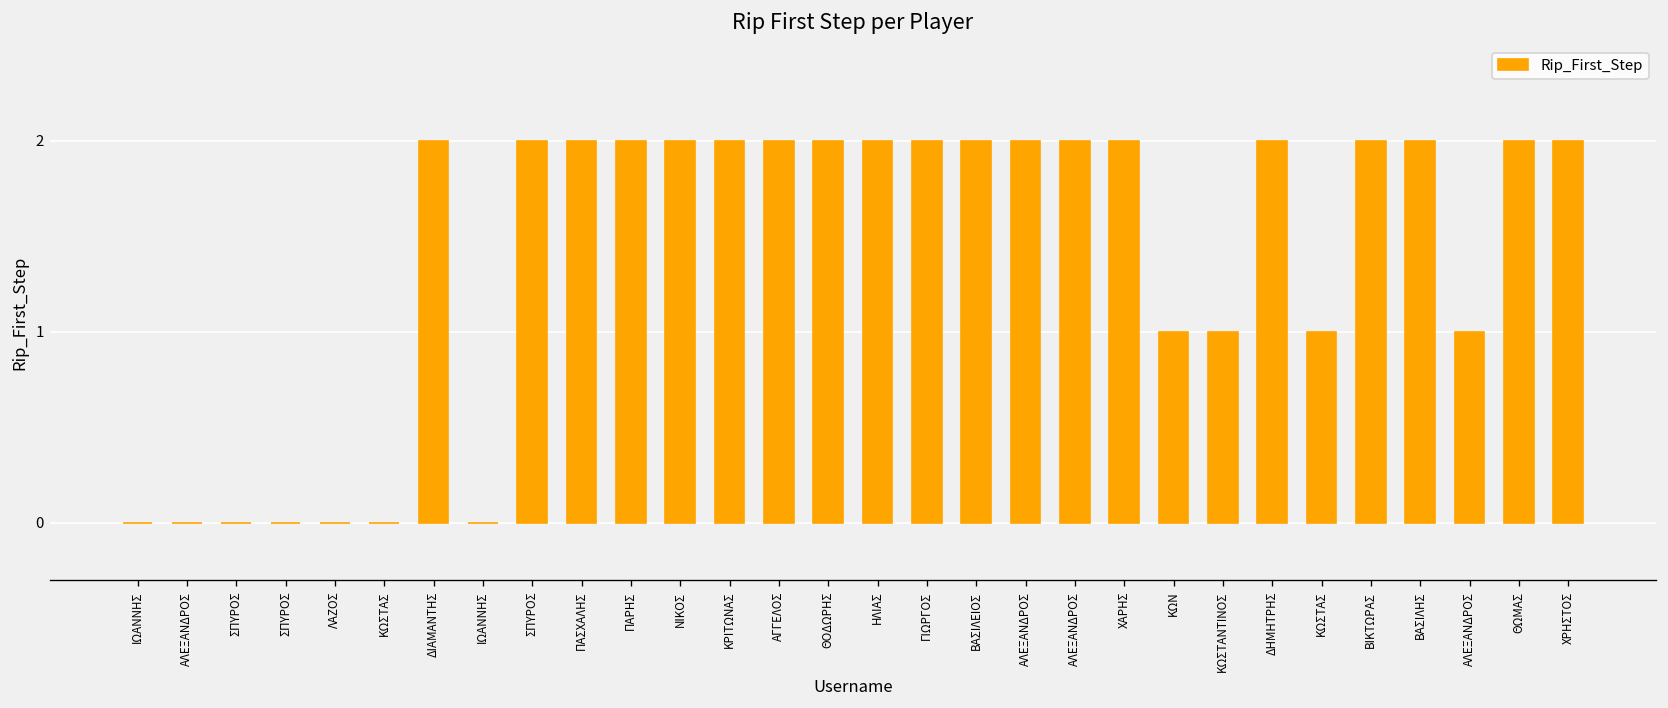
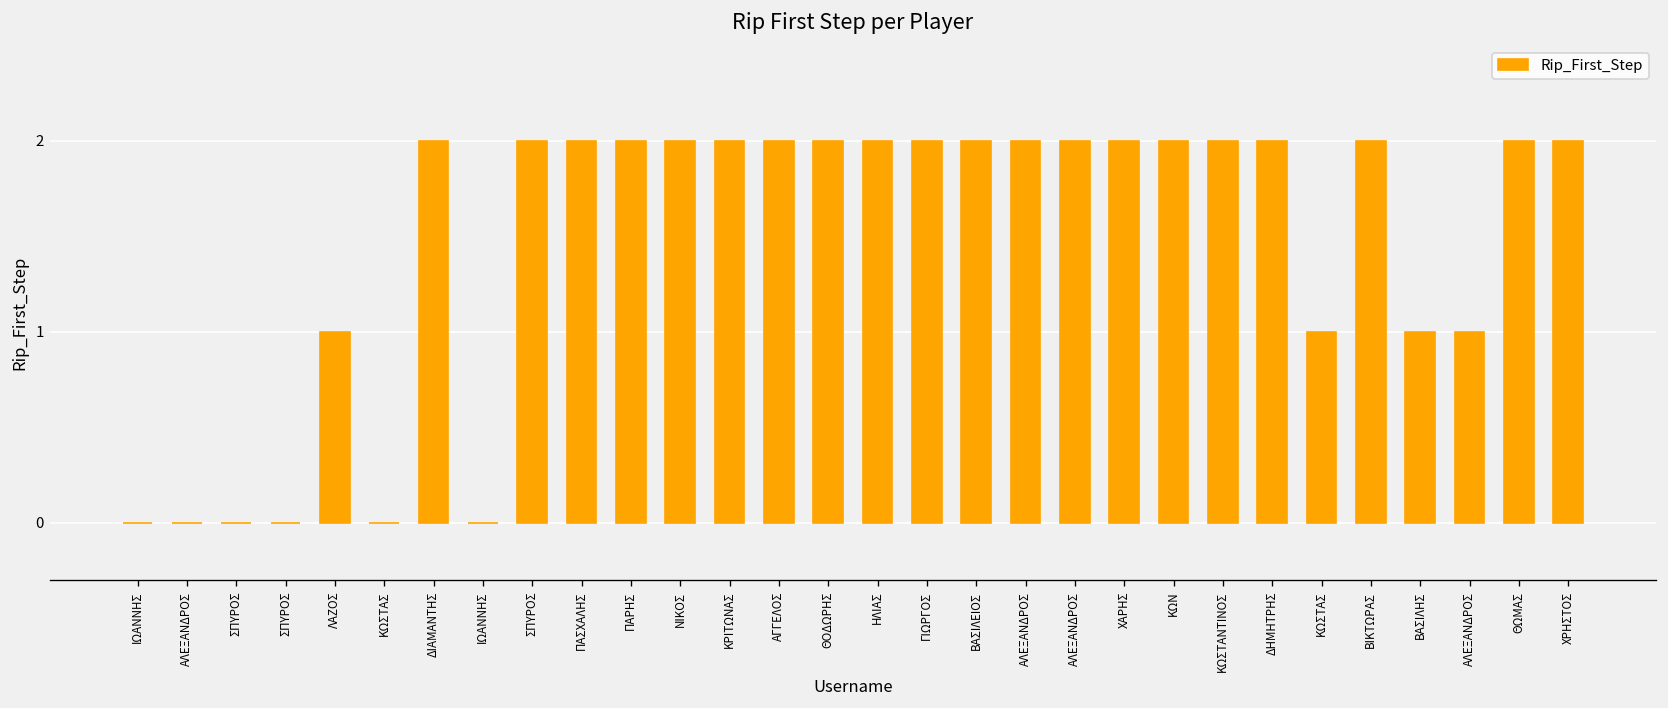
  {
-   "ΛΑΖΟΣ": 0,
+   "ΛΑΖΟΣ": 1,
    "ΔΙΑΜΑΝΤΗΣ": 2,
    "ΠΑΣΧΑΛΗΣ": 2,
    "ΠΑΡΗΣ": 2,
    "ΝΙΚΟΣ": 2,
    "ΚΡΙΤΩΝΑΣ": 2,
    "ΑΓΓΕΛΟΣ": 2,
    "ΘΟΔΩΡΗΣ": 2,
    "ΗΛΙΑΣ": 2,
    "ΓΙΩΡΓΟΣ": 2,
    "ΒΑΣΙΛΕΙΟΣ": 2,
    "ΧΑΡΗΣ": 2,
-   "ΚΩΝ": 1,
-   "ΚΩΣΤΑΝΤΙΝΟΣ": 1,
+   "ΚΩΝ": 2,
+   "ΚΩΣΤΑΝΤΙΝΟΣ": 2,
    "ΔΗΜΗΤΡΗΣ": 2,
    "ΒΙΚΤΩΡΑΣ": 2,
-   "ΒΑΣΙΛΗΣ": 2,
+   "ΒΑΣΙΛΗΣ": 1,
    "ΘΩΜΑΣ": 2,
    "ΧΡΗΣΤΟΣ": 2
  }
